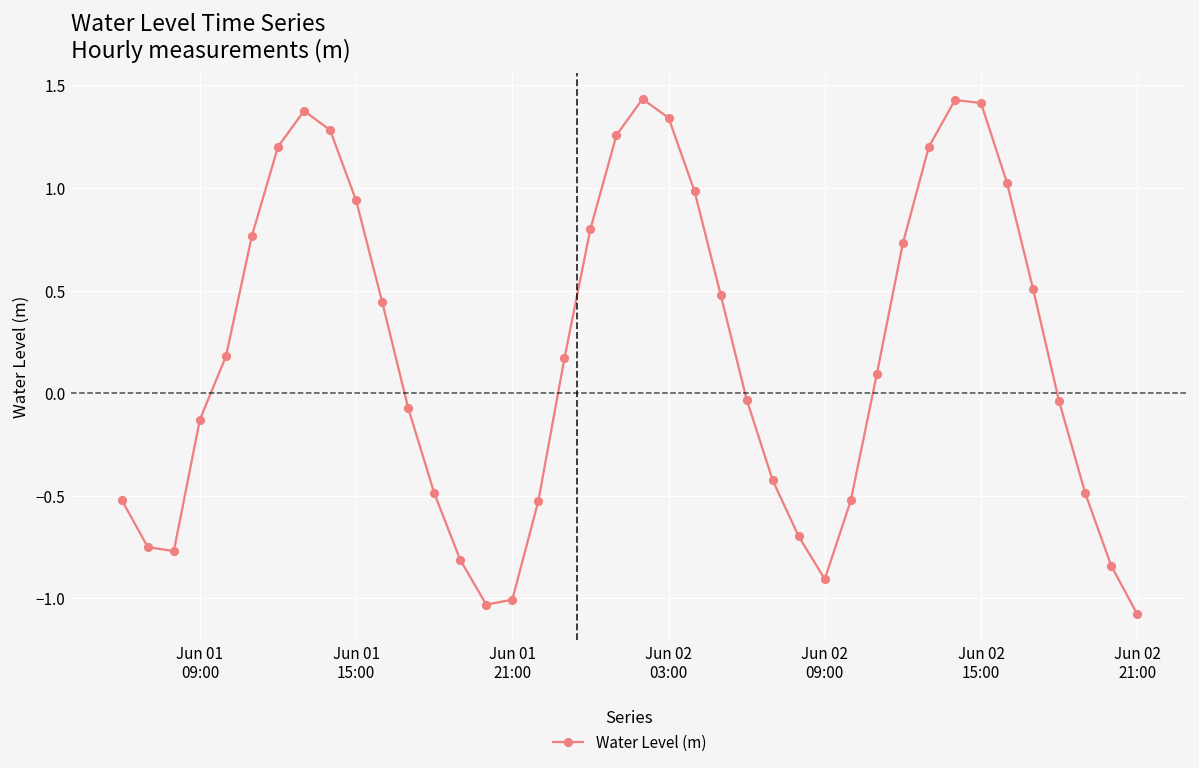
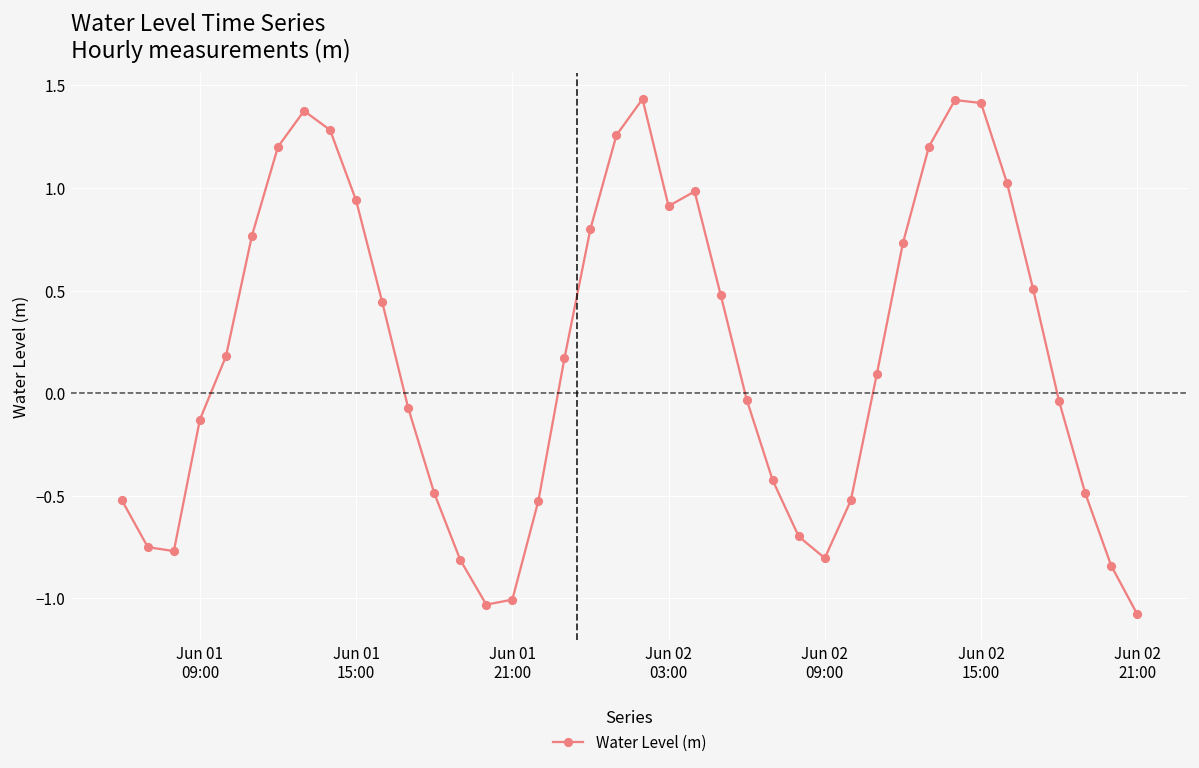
  {
    "Jun 01 09:00": -0.13,
    "Jun 01 15:00": 0.94,
    "Jun 01 21:00": -1.01,
-   "Jun 02 03:00": 1.34,
-   "Jun 02 09:00": -0.91,
+   "Jun 02 03:00": 0.91,
+   "Jun 02 09:00": -0.80,
    "Jun 02 15:00": 1.41,
    "Jun 02 21:00": -1.08
  }
